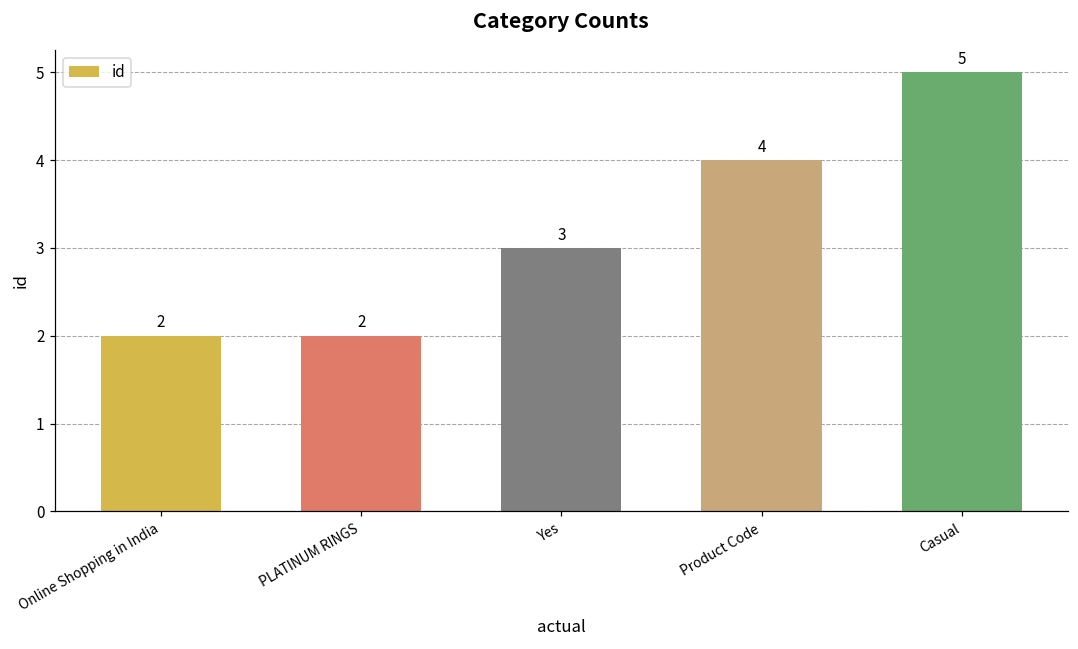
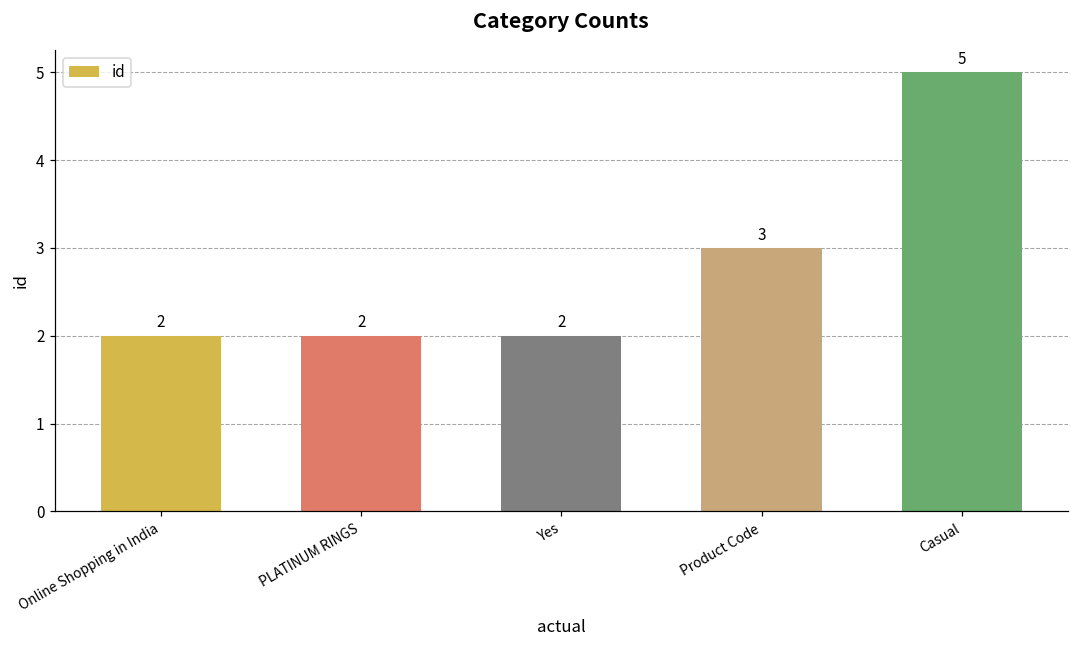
  {
    "Online Shopping in India": 2,
    "PLATINUM RINGS": 2,
-   "Yes": 3,
-   "Product Code": 4,
+   "Yes": 2,
+   "Product Code": 3,
    "Casual": 5
  }
